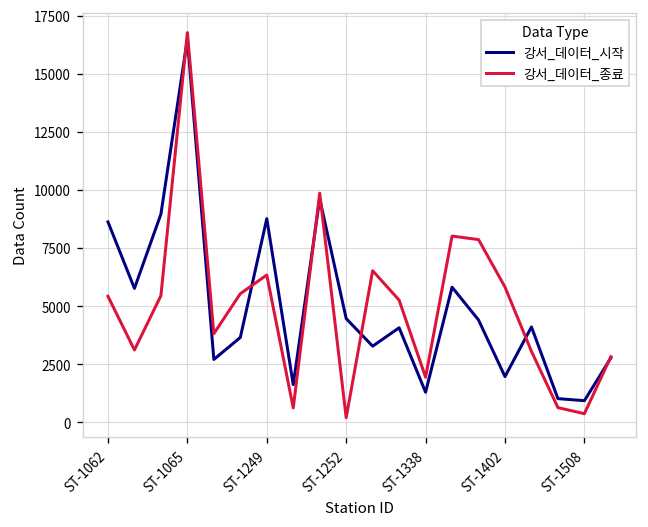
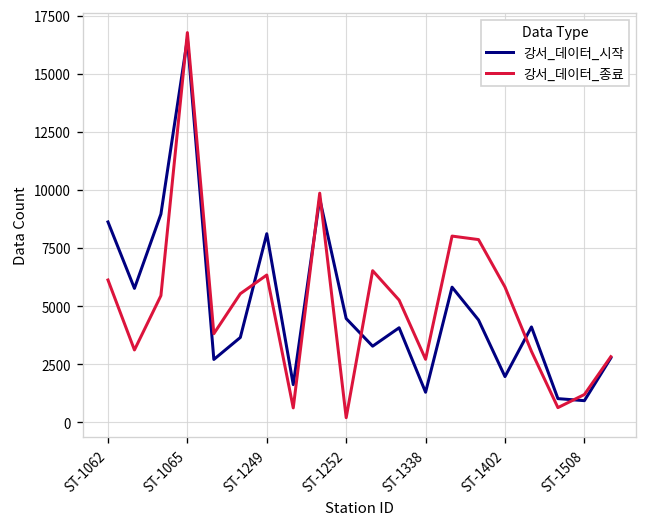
  {
    "강서_데이터_시작": {
      "ST-1062": 8600,
      "ST-1065": 16500,
-     "ST-1249": 8800,
+     "ST-1249": 8100,
      "ST-1252": 4500,
      "ST-1338": 1300,
      "ST-1402": 2000,
      "ST-1508": 900
    },
    "강서_데이터_종료": {
-     "ST-1062": 5400,
+     "ST-1062": 6100,
      "ST-1065": 16800,
      "ST-1249": 6300,
      "ST-1252": 200,
-     "ST-1338": 1900,
+     "ST-1338": 2700,
      "ST-1402": 5800,
-     "ST-1508": 400
+     "ST-1508": 1200
    }
  }
